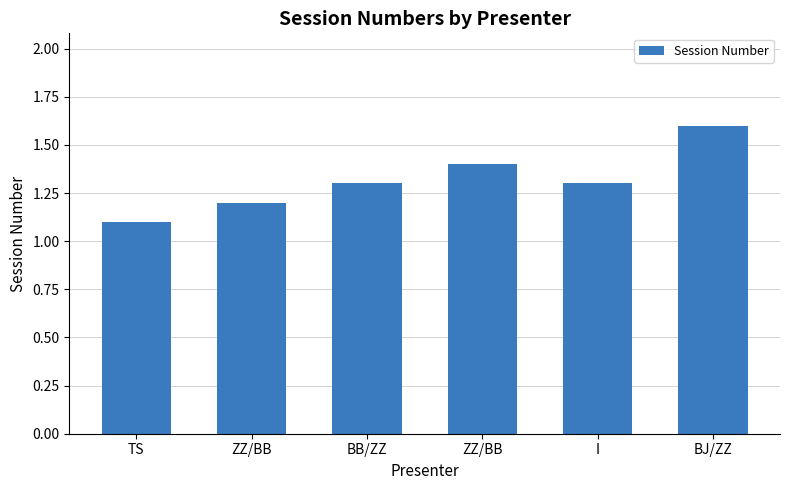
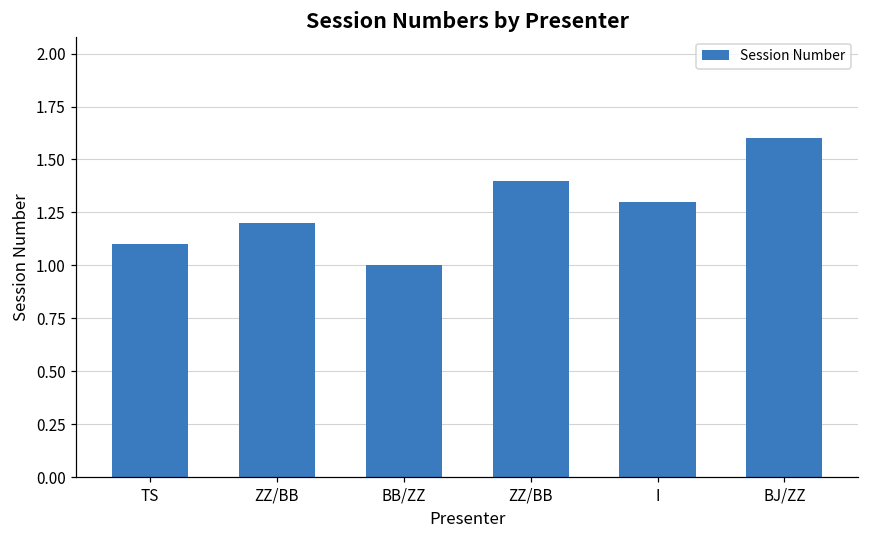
  {
    "TS": 1.1,
-   "BB/ZZ": 1.3,
+   "BB/ZZ": 1.0,
    "I": 1.3,
    "BJ/ZZ": 1.6
  }
